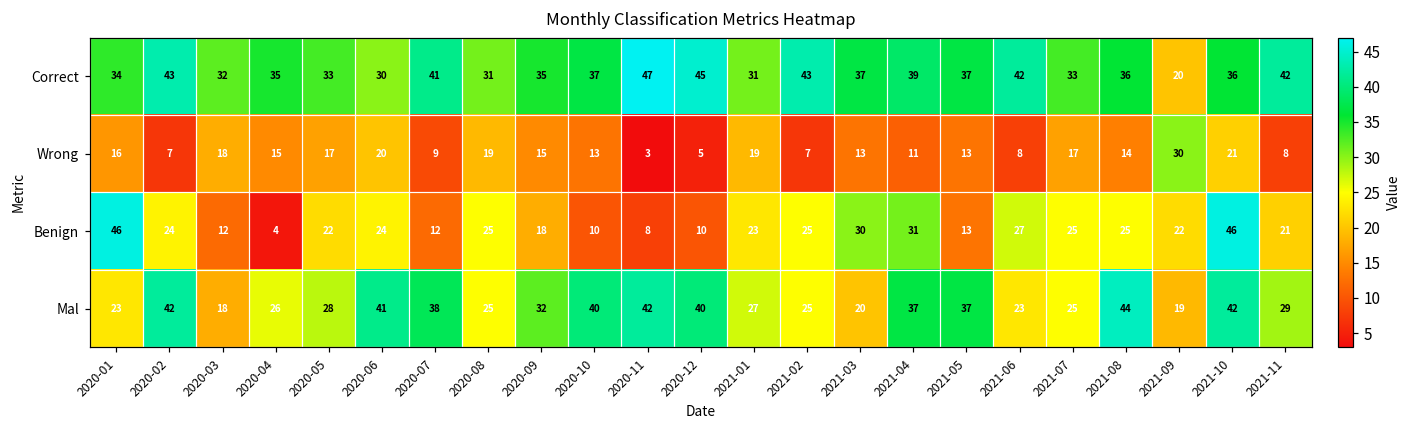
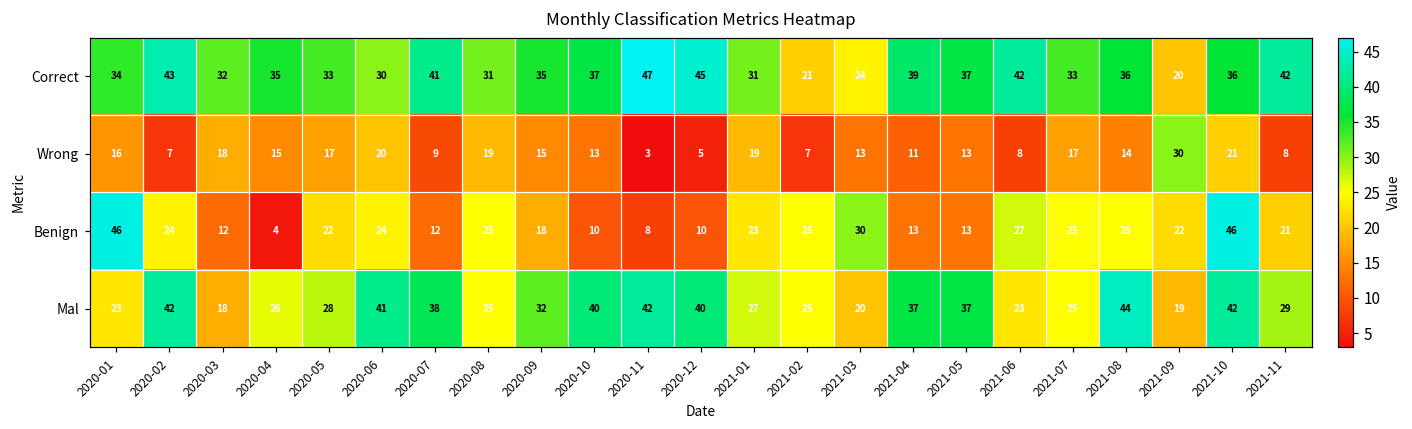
  {
    "Correct": {
      "2020-01": 34,
      "2020-02": 43,
      "2020-03": 32,
      "2020-04": 35,
      "2020-05": 33,
      "2020-06": 30,
      "2020-07": 41,
      "2020-08": 31,
      "2020-09": 35,
      "2020-10": 37,
      "2020-11": 47,
      "2020-12": 45,
      "2021-01": 31,
-     "2021-02": 43,
-     "2021-03": 37,
+     "2021-02": 21,
+     "2021-03": 24,
      "2021-04": 39,
      "2021-05": 37,
      "2021-06": 42,
      "2021-07": 33,
      "2021-08": 36,
      "2021-09": 20,
      "2021-10": 36,
      "2021-11": 42
    },
    "Wrong": {
      "2020-01": 16,
      "2020-02": 7,
      "2020-03": 18,
      "2020-04": 15,
      "2020-05": 17,
      "2020-06": 20,
      "2020-07": 9,
      "2020-08": 19,
      "2020-09": 15,
      "2020-10": 13,
      "2020-11": 3,
      "2020-12": 5,
      "2021-01": 19,
      "2021-02": 7,
      "2021-03": 13,
      "2021-04": 11,
      "2021-05": 13,
      "2021-06": 8,
      "2021-07": 17,
      "2021-08": 14,
      "2021-09": 30,
      "2021-10": 21,
      "2021-11": 8
    },
    "Benign": {
      "2020-01": 46,
      "2020-02": 24,
      "2020-03": 12,
      "2020-04": 4,
      "2020-05": 22,
      "2020-06": 24,
      "2020-07": 12,
      "2020-08": 25,
      "2020-09": 18,
      "2020-10": 10,
      "2020-11": 8,
      "2020-12": 10,
      "2021-01": 23,
      "2021-02": 25,
      "2021-03": 30,
-     "2021-04": 31,
+     "2021-04": 13,
      "2021-05": 13,
      "2021-06": 27,
      "2021-07": 25,
      "2021-08": 25,
      "2021-09": 22,
      "2021-10": 46,
      "2021-11": 21
    },
    "Mal": {
      "2020-01": 23,
      "2020-02": 42,
      "2020-03": 18,
      "2020-04": 26,
      "2020-05": 28,
      "2020-06": 41,
      "2020-07": 38,
      "2020-08": 25,
      "2020-09": 32,
      "2020-10": 40,
      "2020-11": 42,
      "2020-12": 40,
      "2021-01": 27,
      "2021-02": 25,
      "2021-03": 20,
      "2021-04": 37,
      "2021-05": 37,
      "2021-06": 23,
      "2021-07": 25,
      "2021-08": 44,
      "2021-09": 19,
      "2021-10": 42,
      "2021-11": 29
    }
  }
